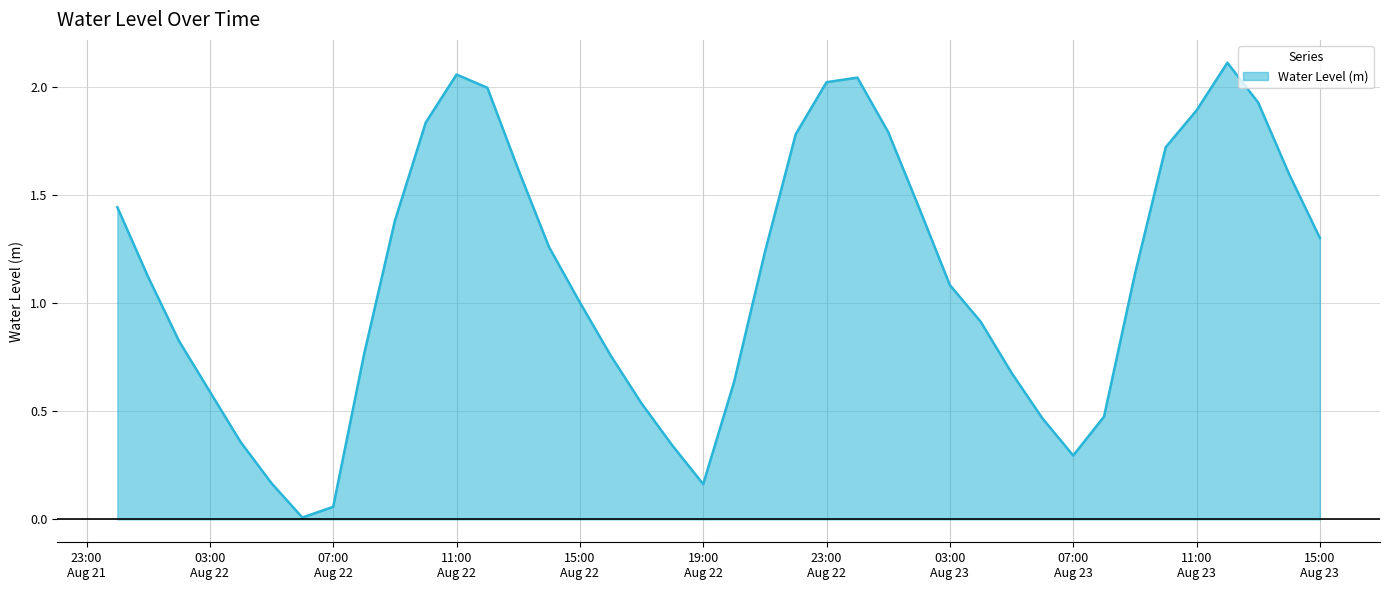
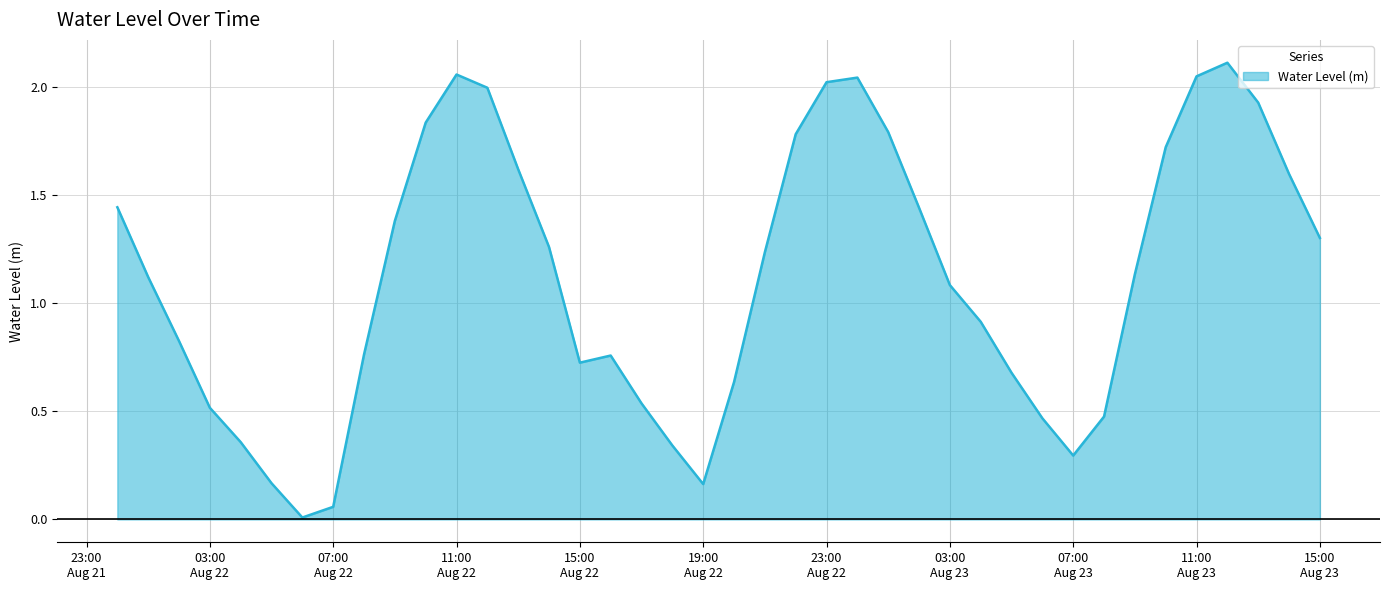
  {
-   "03:00 Aug 22": 0.59,
+   "03:00 Aug 22": 0.52,
    "07:00 Aug 22": 0.06,
    "11:00 Aug 22": 2.06,
-   "15:00 Aug 22": 1.00,
+   "15:00 Aug 22": 0.72,
    "19:00 Aug 22": 0.16,
    "23:00 Aug 22": 2.02,
    "03:00 Aug 23": 1.08,
    "07:00 Aug 23": 0.30,
-   "11:00 Aug 23": 1.89,
+   "11:00 Aug 23": 2.05,
    "15:00 Aug 23": 1.30
  }
